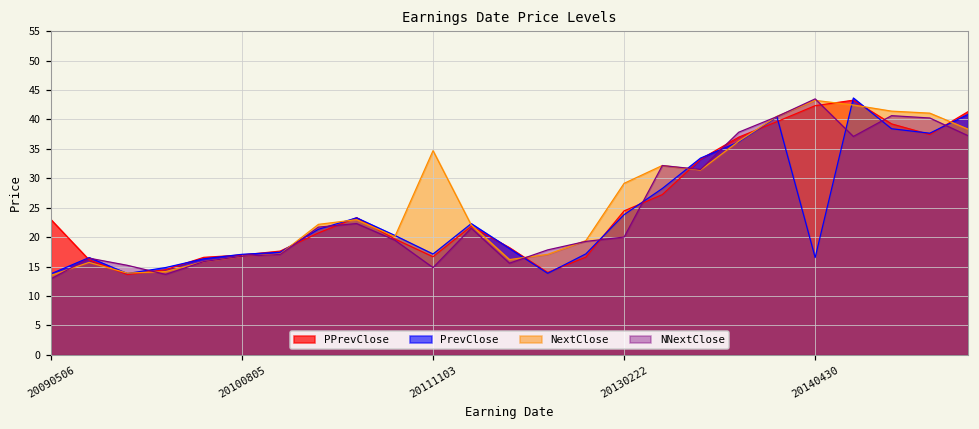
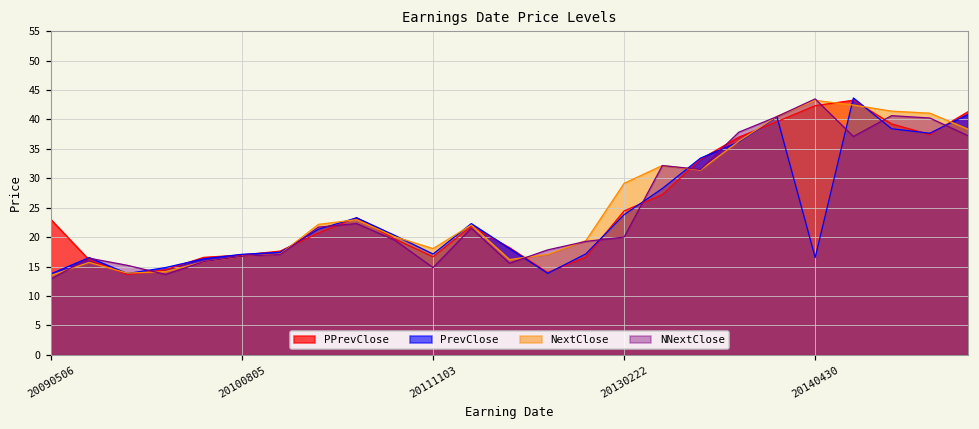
  {
    "PPrevClose": {
      "20090506": 23,
      "20130222": 24,
      "20140430": 42
    },
    "PrevClose": {
      "20130222": 24,
      "20140430": 17
    },
    "NextClose": {
-     "20111103": 35,
+     "20111103": 18,
      "20130222": 29
    },
    "NNextClose": {
      "20090506": 13,
      "20111103": 15,
      "20130222": 20
    }
  }
